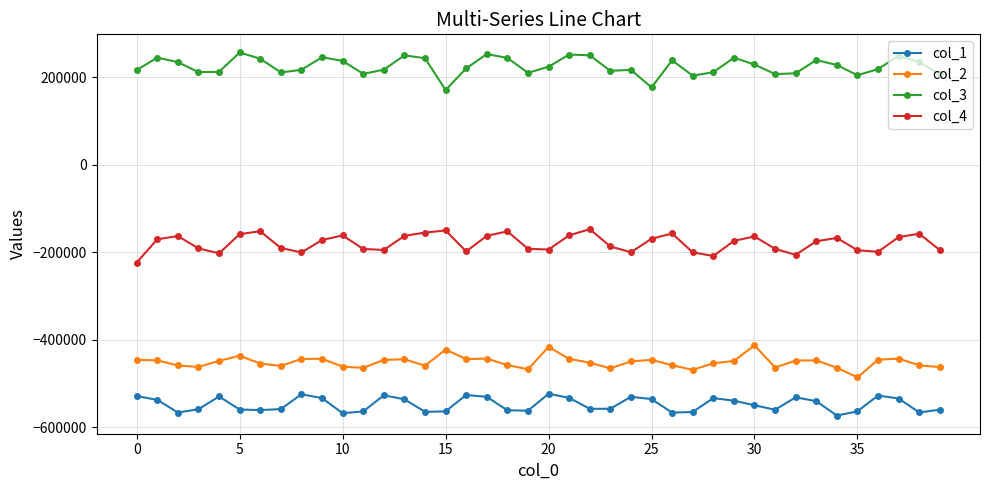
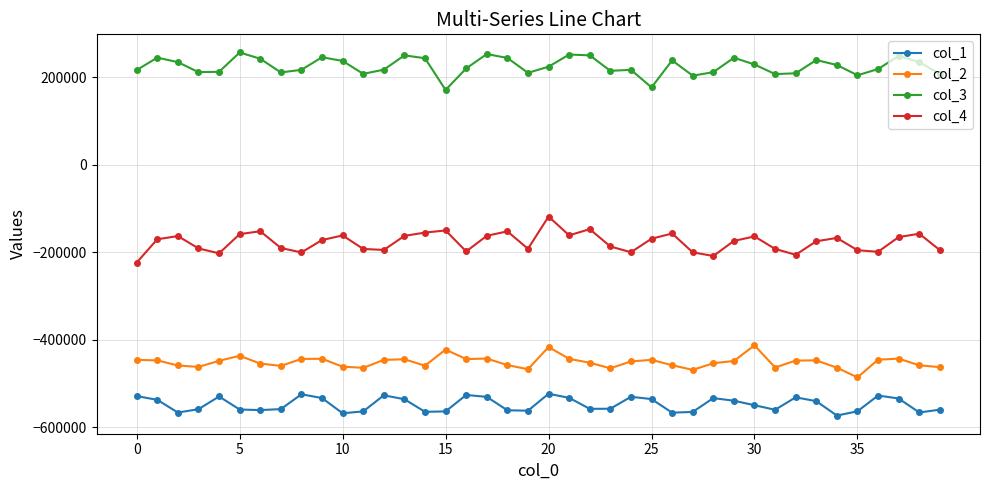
  {
    "col_1": {
      "0": -530000,
      "5": -560000,
      "10": -570000,
      "15": -560000,
      "20": -520000,
      "25": -540000,
      "30": -550000,
      "35": -560000
    },
    "col_2": {
      "0": -450000,
      "5": -440000,
      "10": -460000,
      "15": -420000,
      "20": -420000,
      "25": -450000,
      "30": -410000,
      "35": -490000
    },
    "col_3": {
      "0": 220000,
      "5": 260000,
      "10": 240000,
      "15": 170000,
      "20": 220000,
      "25": 180000,
      "30": 230000,
      "35": 200000
    },
    "col_4": {
      "0": -220000,
      "5": -160000,
      "10": -160000,
      "15": -150000,
-     "20": -190000,
+     "20": -120000,
      "25": -170000,
      "30": -160000,
      "35": -200000
    }
  }
